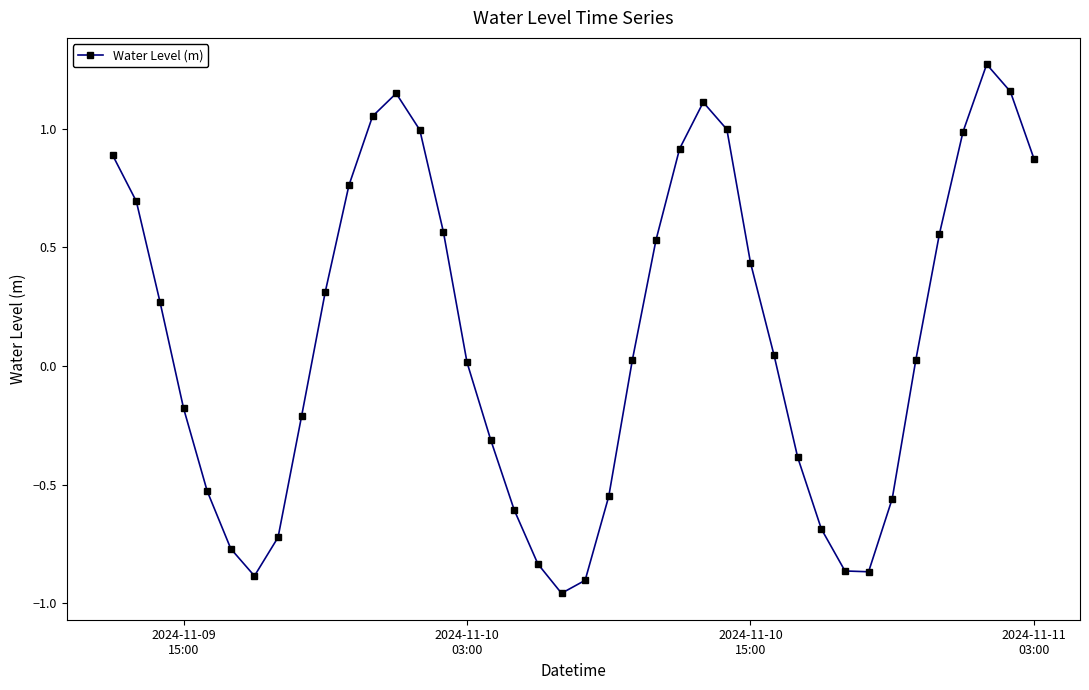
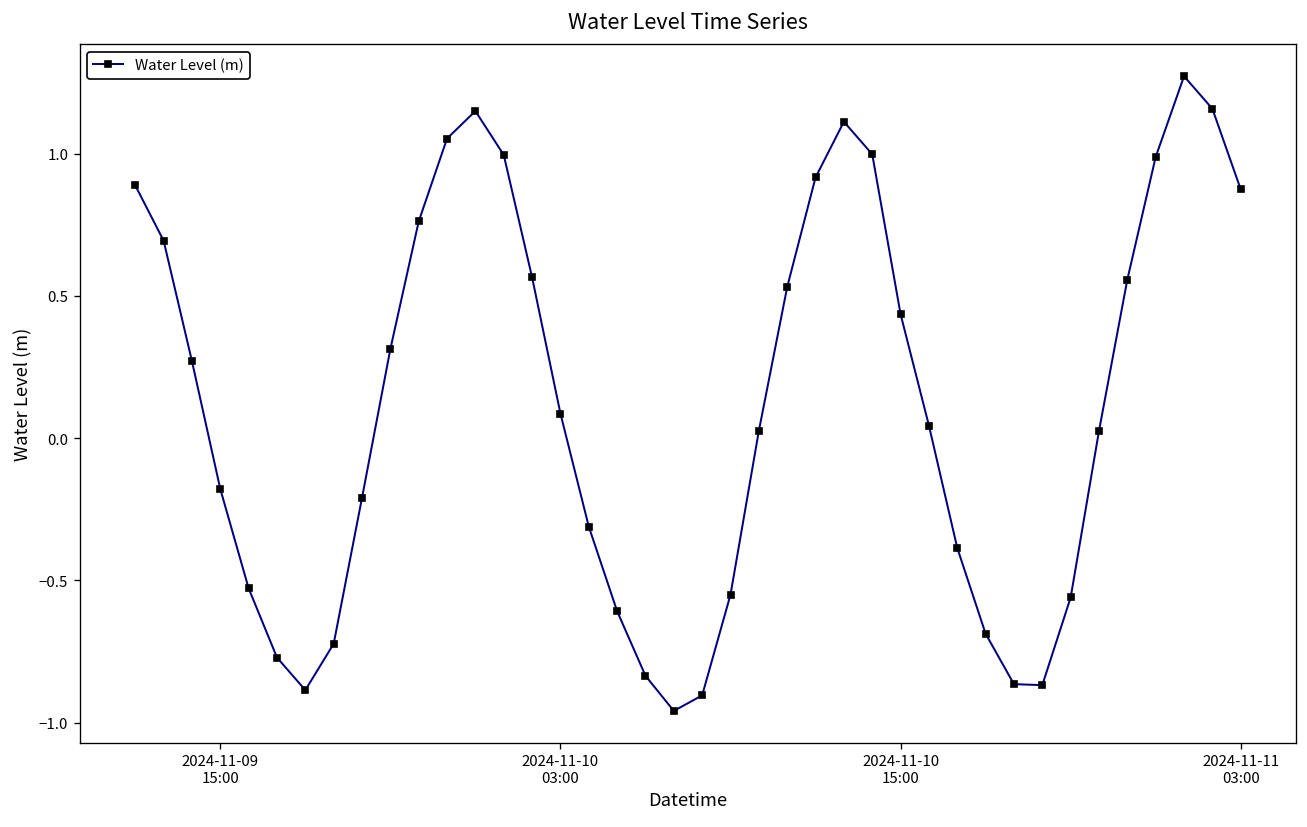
  {
    "2024-11-09 15:00": -0.18,
-   "2024-11-10 03:00": 0.01,
+   "2024-11-10 03:00": 0.09,
    "2024-11-10 15:00": 0.44,
    "2024-11-11 03:00": 0.87
  }
